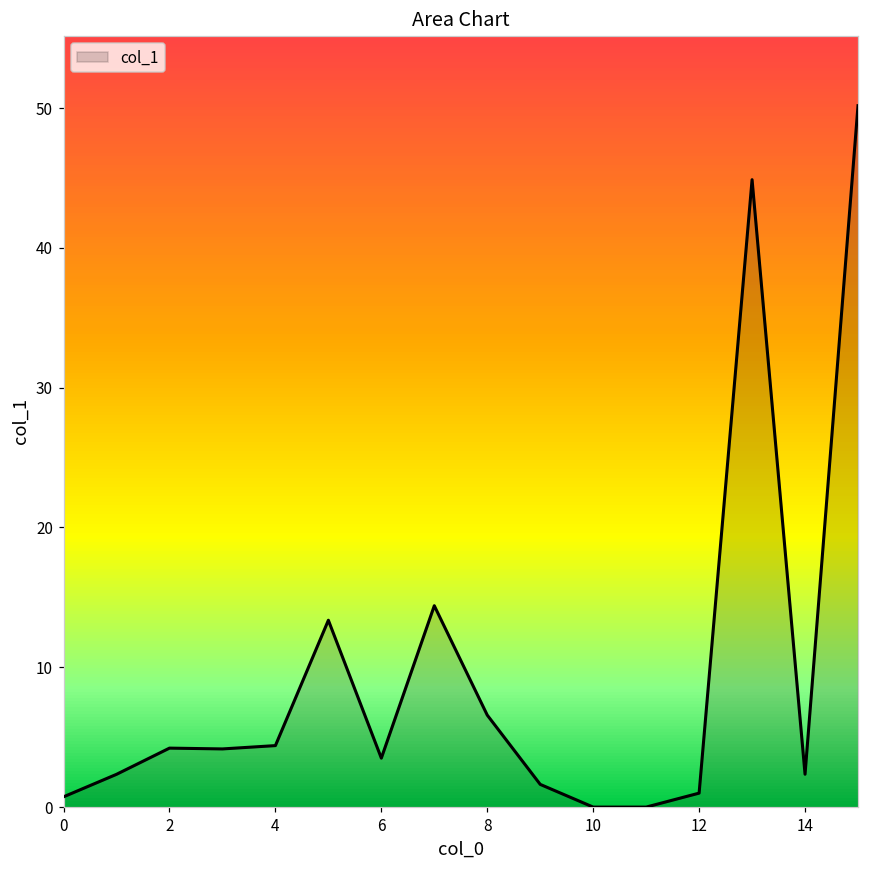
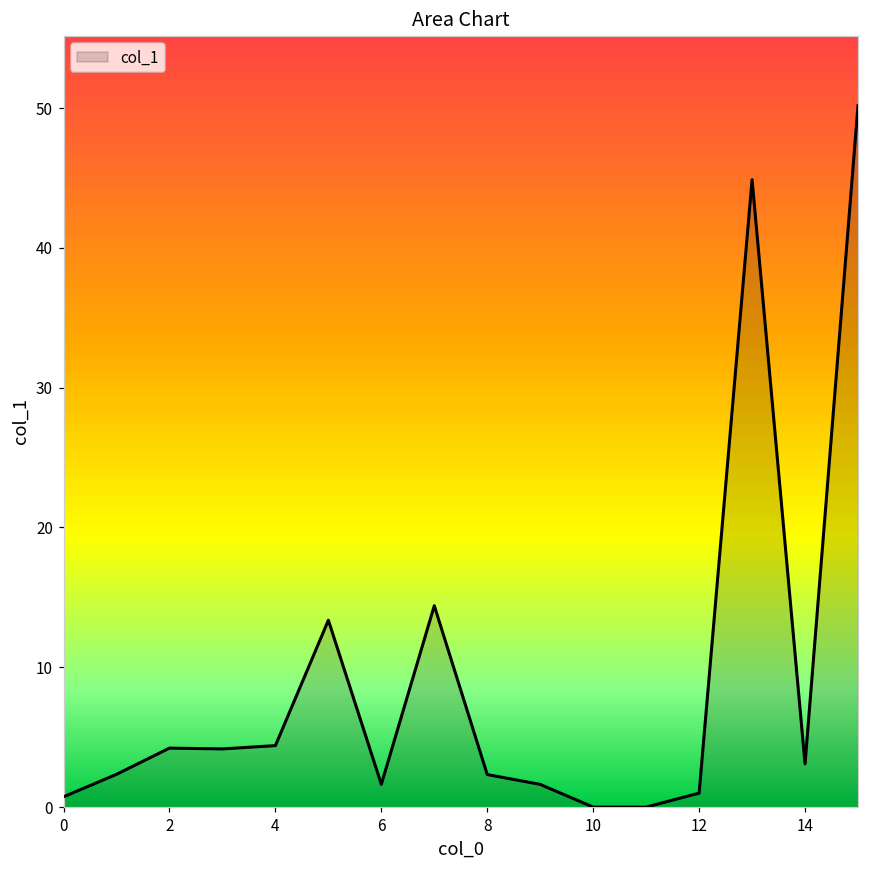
  {
    "0": 0.7,
    "2": 4.2,
    "4": 4.4,
-   "6": 3.5,
-   "8": 6.6,
+   "6": 1.6,
+   "8": 2.3,
    "10": 0.0,
    "12": 1.0,
-   "14": 2.3
+   "14": 3.1
  }
